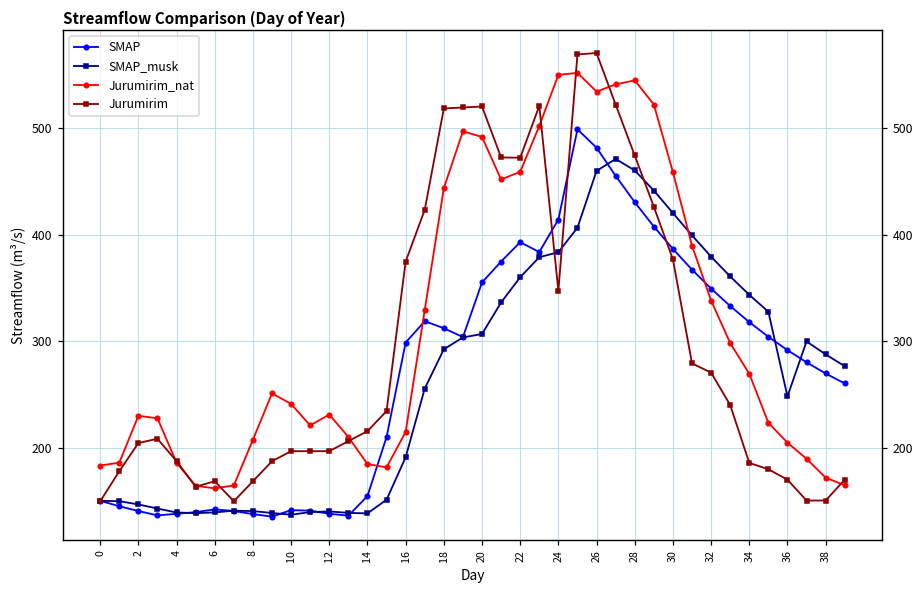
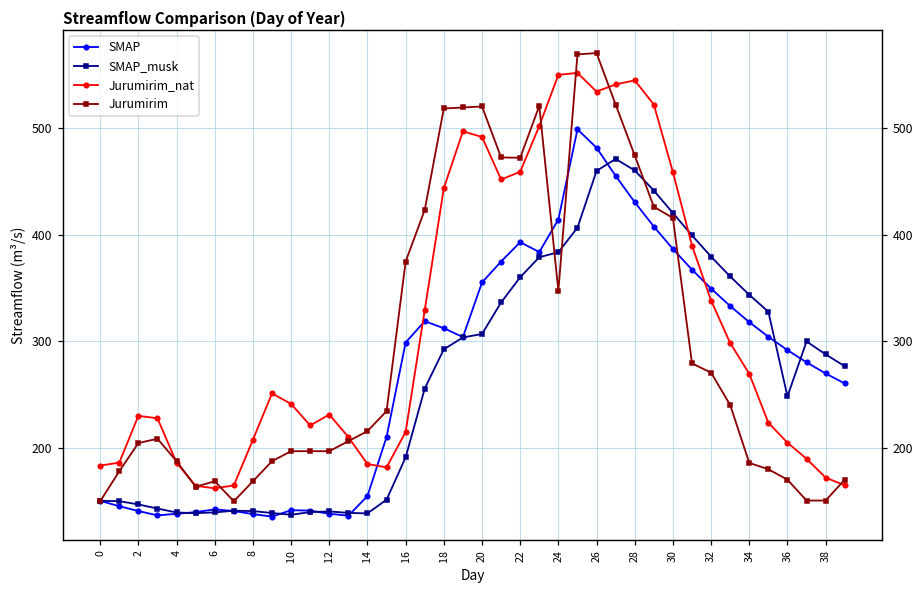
  {
    "SMAP": {
      "2": 140,
      "6": 140,
      "8": 140,
      "10": 140,
      "14": 160,
      "16": 300,
      "18": 310,
      "20": 360,
      "22": 390,
      "24": 410,
      "26": 480,
      "28": 430,
      "30": 390,
      "32": 350,
      "34": 320,
      "36": 290,
      "38": 270
    },
    "SMAP_musk": {
      "2": 150,
      "6": 140,
      "8": 140,
      "10": 140,
      "14": 140,
      "16": 190,
      "18": 290,
      "20": 310,
      "22": 360,
      "24": 380,
      "26": 460,
      "28": 460,
      "30": 420,
      "32": 380,
      "34": 340,
      "36": 250,
      "38": 290
    },
    "Jurumirim_nat": {
      "0": 180,
      "2": 230,
      "6": 160,
      "8": 210,
      "10": 240,
      "12": 230,
      "14": 190,
      "16": 220,
      "18": 440,
      "20": 490,
      "22": 460,
      "24": 550,
      "26": 530,
      "28": 540,
      "30": 460,
      "32": 340,
      "34": 270,
      "36": 210,
      "38": 170
    },
    "Jurumirim": {
      "2": 210,
      "6": 170,
      "8": 170,
      "10": 200,
      "12": 200,
      "14": 220,
      "16": 370,
      "18": 520,
      "20": 520,
      "22": 470,
      "24": 350,
      "26": 570,
      "28": 470,
-     "30": 380,
+     "30": 420,
      "32": 270,
      "34": 190,
      "36": 170,
      "38": 150
    }
  }
